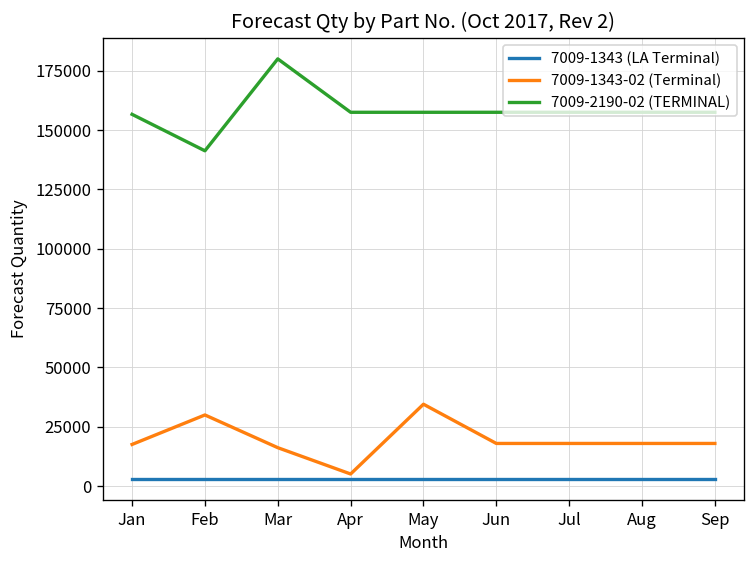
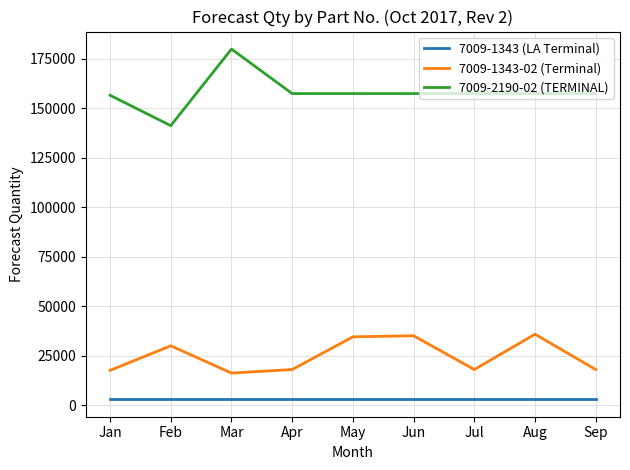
  {
    "7009-1343 (LA Terminal)": {
      "Jan": 3000,
      "Feb": 3000,
      "Mar": 3000,
      "Apr": 3000,
      "May": 3000,
      "Jun": 3000,
      "Jul": 3000,
      "Aug": 3000,
      "Sep": 3000
    },
    "7009-1343-02 (Terminal)": {
      "Jan": 18000,
      "Feb": 30000,
      "Mar": 16000,
-     "Apr": 5000,
+     "Apr": 18000,
      "May": 35000,
-     "Jun": 18000,
+     "Jun": 35000,
      "Jul": 18000,
-     "Aug": 18000,
+     "Aug": 36000,
      "Sep": 18000
    },
    "7009-2190-02 (TERMINAL)": {
      "Jan": 157000,
      "Feb": 141000,
      "Mar": 180000,
      "Apr": 158000,
      "May": 158000,
      "Jun": 158000
    }
  }
